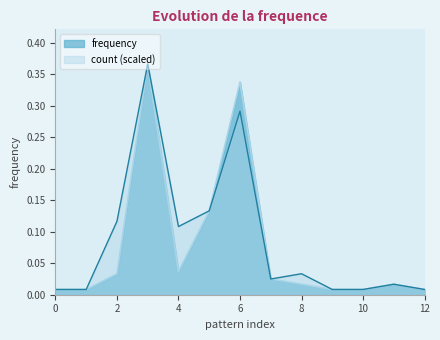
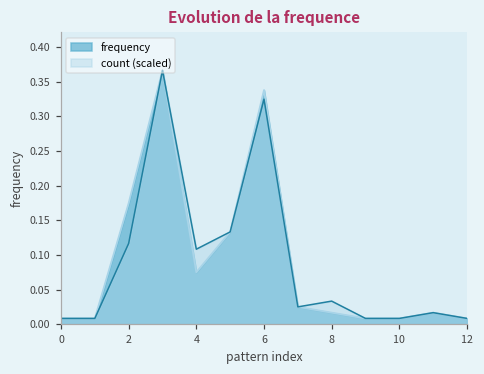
  {
    "frequency": {
-     "2": 0.03,
-     "4": 0.04,
+     "2": 0.17,
+     "4": 0.08,
      "6": 0.34,
      "8": 0.02
    },
    "count (scaled)": {
      "2": 0.12,
      "4": 0.11,
-     "6": 0.29,
+     "6": 0.32,
      "8": 0.03
    }
  }
